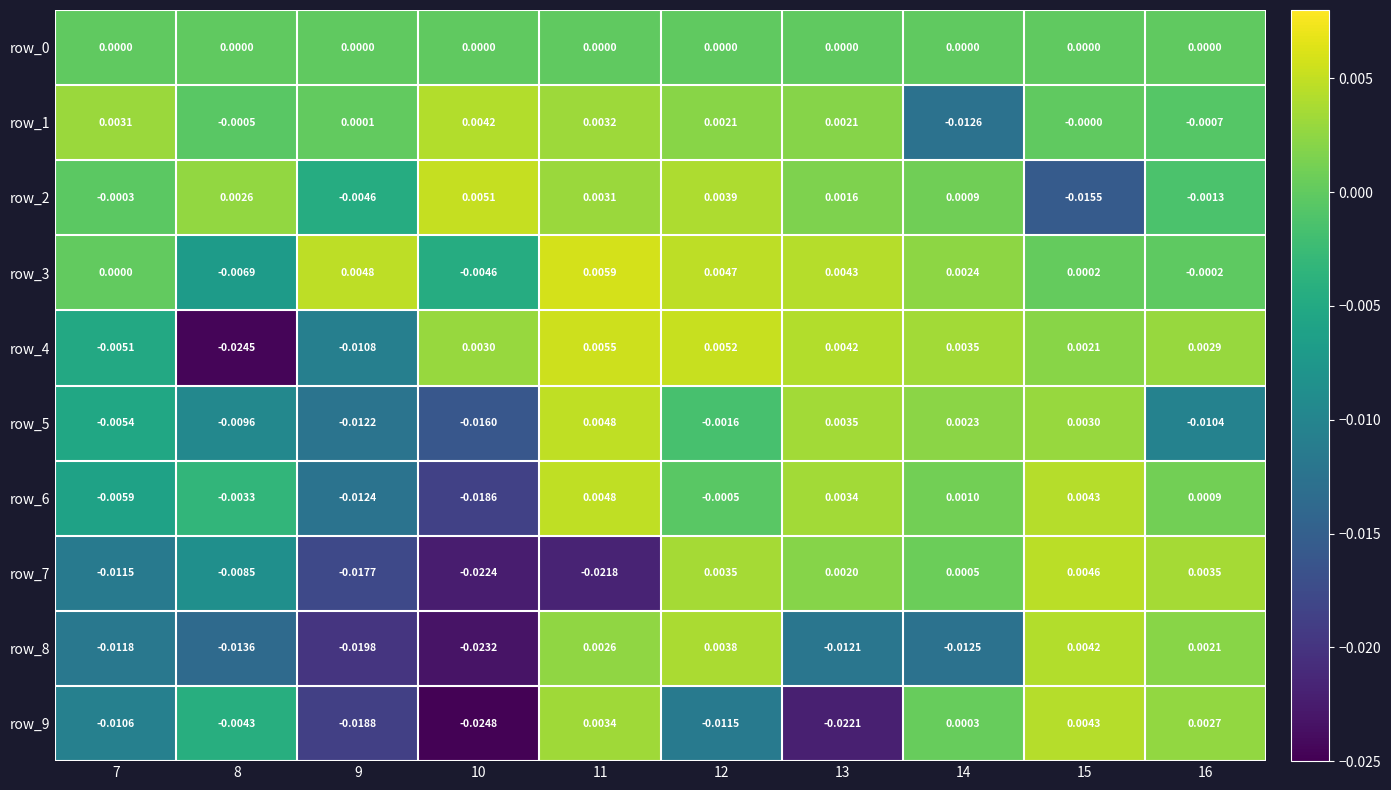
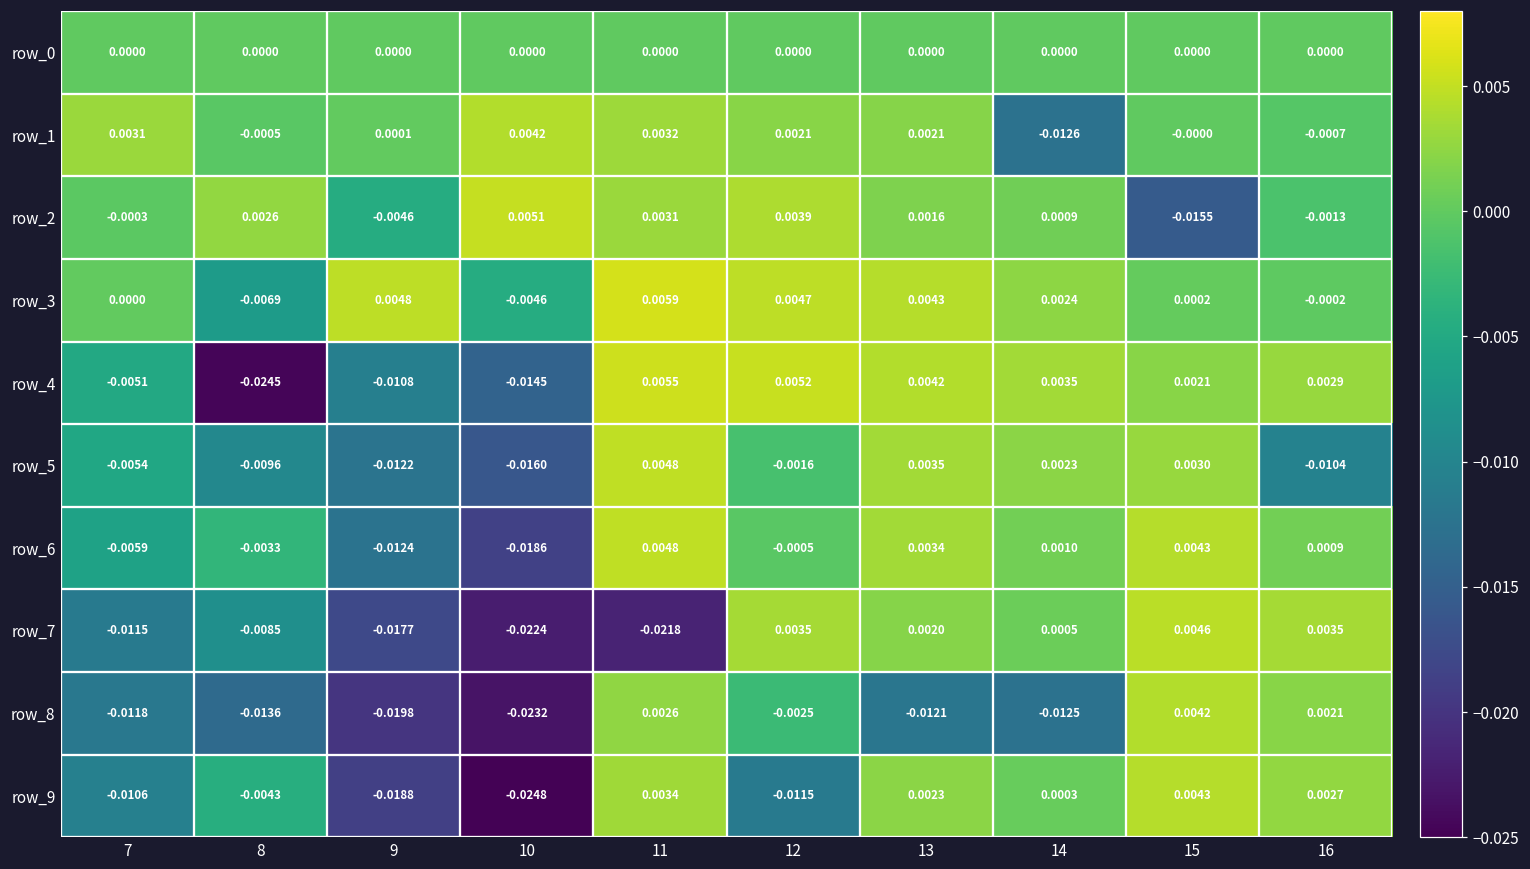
  {
    "row_0": {
      "7": 0.0000,
      "8": 0.0000,
      "9": 0.0000,
      "10": 0.0000,
      "11": 0.0000,
      "12": 0.0000,
      "13": 0.0000,
      "14": 0.0000,
      "15": 0.0000,
      "16": 0.0000
    },
    "row_1": {
      "7": 0.0031,
      "8": -0.0005,
      "9": 0.0001,
      "10": 0.0042,
      "11": 0.0032,
      "12": 0.0021,
      "13": 0.0021,
      "14": -0.0126,
      "15": -0.0000,
      "16": -0.0007
    },
    "row_2": {
      "7": -0.0003,
      "8": 0.0026,
      "9": -0.0046,
      "10": 0.0051,
      "11": 0.0031,
      "12": 0.0039,
      "13": 0.0016,
      "14": 0.0009,
      "15": -0.0155,
      "16": -0.0013
    },
    "row_3": {
      "7": 0.0000,
      "8": -0.0069,
      "9": 0.0048,
      "10": -0.0046,
      "11": 0.0059,
      "12": 0.0047,
      "13": 0.0043,
      "14": 0.0024,
      "15": 0.0002,
      "16": -0.0002
    },
    "row_4": {
      "7": -0.0051,
      "8": -0.0245,
      "9": -0.0108,
-     "10": 0.0030,
+     "10": -0.0145,
      "11": 0.0055,
      "12": 0.0052,
      "13": 0.0042,
      "14": 0.0035,
      "15": 0.0021,
      "16": 0.0029
    },
    "row_5": {
      "7": -0.0054,
      "8": -0.0096,
      "9": -0.0122,
      "10": -0.0160,
      "11": 0.0048,
      "12": -0.0016,
      "13": 0.0035,
      "14": 0.0023,
      "15": 0.0030,
      "16": -0.0104
    },
    "row_6": {
      "7": -0.0059,
      "8": -0.0033,
      "9": -0.0124,
      "10": -0.0186,
      "11": 0.0048,
      "12": -0.0005,
      "13": 0.0034,
      "14": 0.0010,
      "15": 0.0043,
      "16": 0.0009
    },
    "row_7": {
      "7": -0.0115,
      "8": -0.0085,
      "9": -0.0177,
      "10": -0.0224,
      "11": -0.0218,
      "12": 0.0035,
      "13": 0.0020,
      "14": 0.0005,
      "15": 0.0046,
      "16": 0.0035
    },
    "row_8": {
      "7": -0.0118,
      "8": -0.0136,
      "9": -0.0198,
      "10": -0.0232,
      "11": 0.0026,
-     "12": 0.0038,
+     "12": -0.0025,
      "13": -0.0121,
      "14": -0.0125,
      "15": 0.0042,
      "16": 0.0021
    },
    "row_9": {
      "7": -0.0106,
      "8": -0.0043,
      "9": -0.0188,
      "10": -0.0248,
      "11": 0.0034,
      "12": -0.0115,
-     "13": -0.0221,
+     "13": 0.0023,
      "14": 0.0003,
      "15": 0.0043,
      "16": 0.0027
    }
  }
